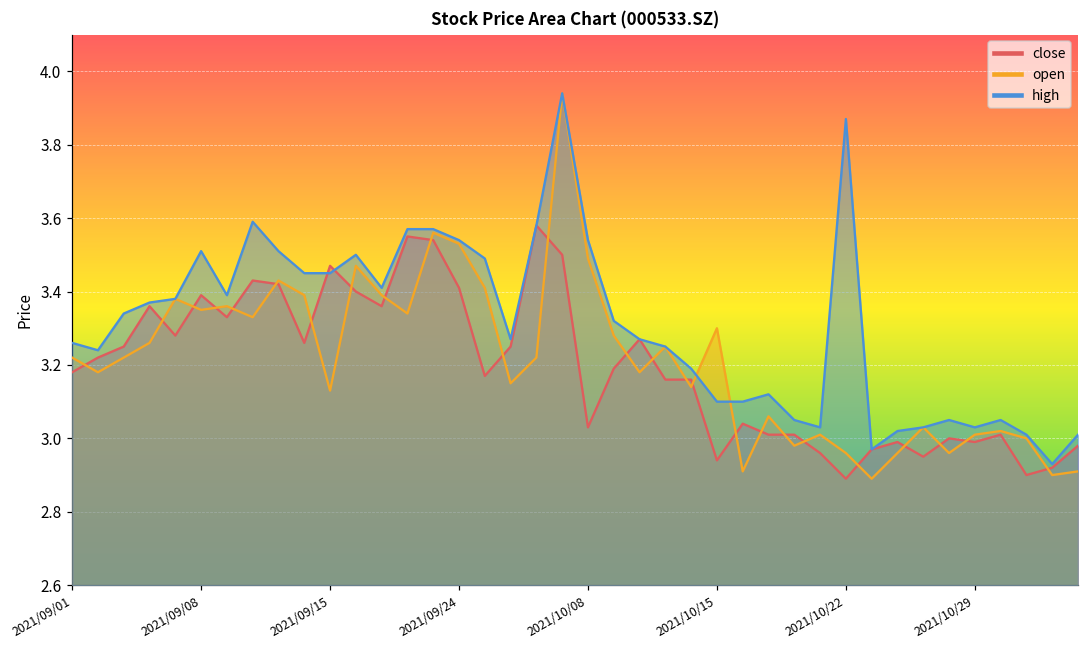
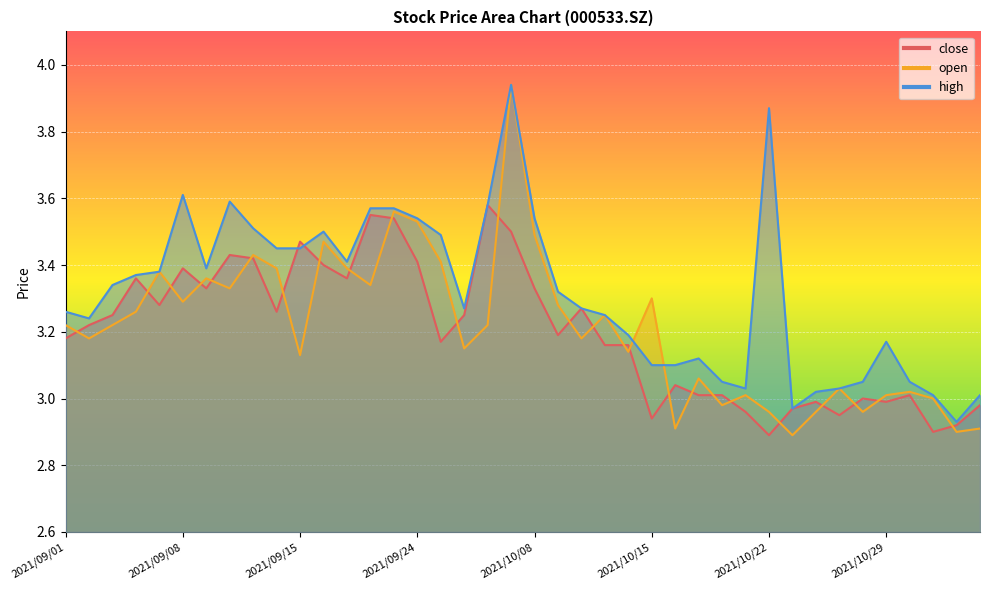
  {
    "close": {
      "2021/09/01": 3.18,
      "2021/09/08": 3.39,
      "2021/09/15": 3.47,
      "2021/09/24": 3.41,
-     "2021/10/08": 3.03,
+     "2021/10/08": 3.33,
      "2021/10/15": 2.94,
      "2021/10/22": 2.89,
      "2021/10/29": 2.99
    },
    "open": {
      "2021/09/01": 3.22,
-     "2021/09/08": 3.35,
+     "2021/09/08": 3.29,
      "2021/09/15": 3.13,
      "2021/09/24": 3.53,
      "2021/10/08": 3.49,
      "2021/10/15": 3.30,
      "2021/10/22": 2.96,
      "2021/10/29": 3.01
    },
    "high": {
      "2021/09/01": 3.26,
-     "2021/09/08": 3.51,
+     "2021/09/08": 3.61,
      "2021/09/15": 3.45,
      "2021/09/24": 3.54,
      "2021/10/08": 3.54,
      "2021/10/15": 3.10,
      "2021/10/22": 3.87,
-     "2021/10/29": 3.03
+     "2021/10/29": 3.17
    }
  }
